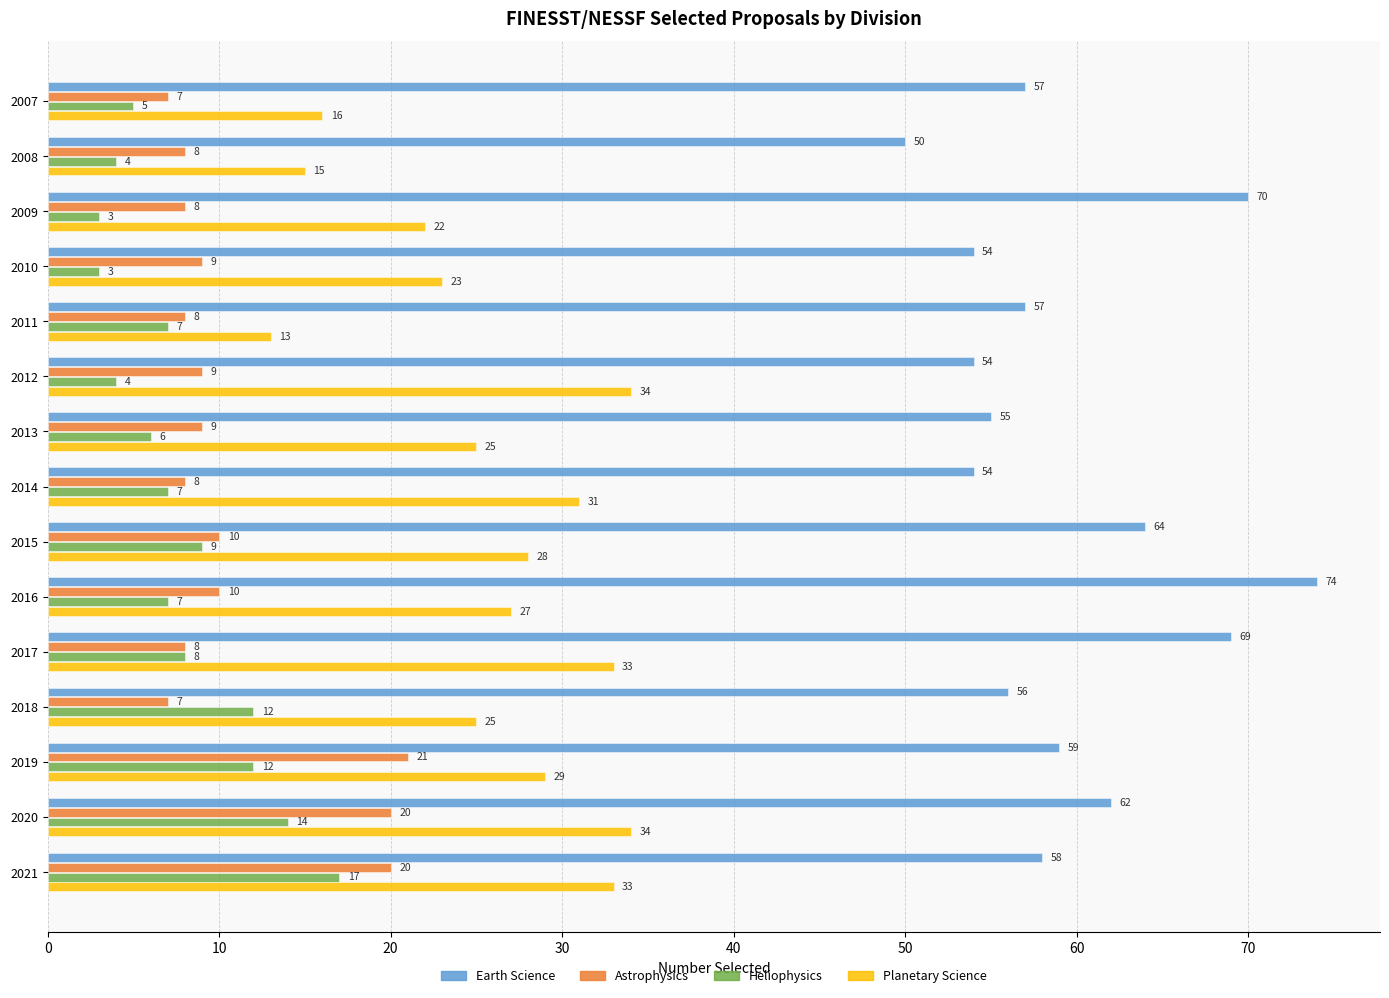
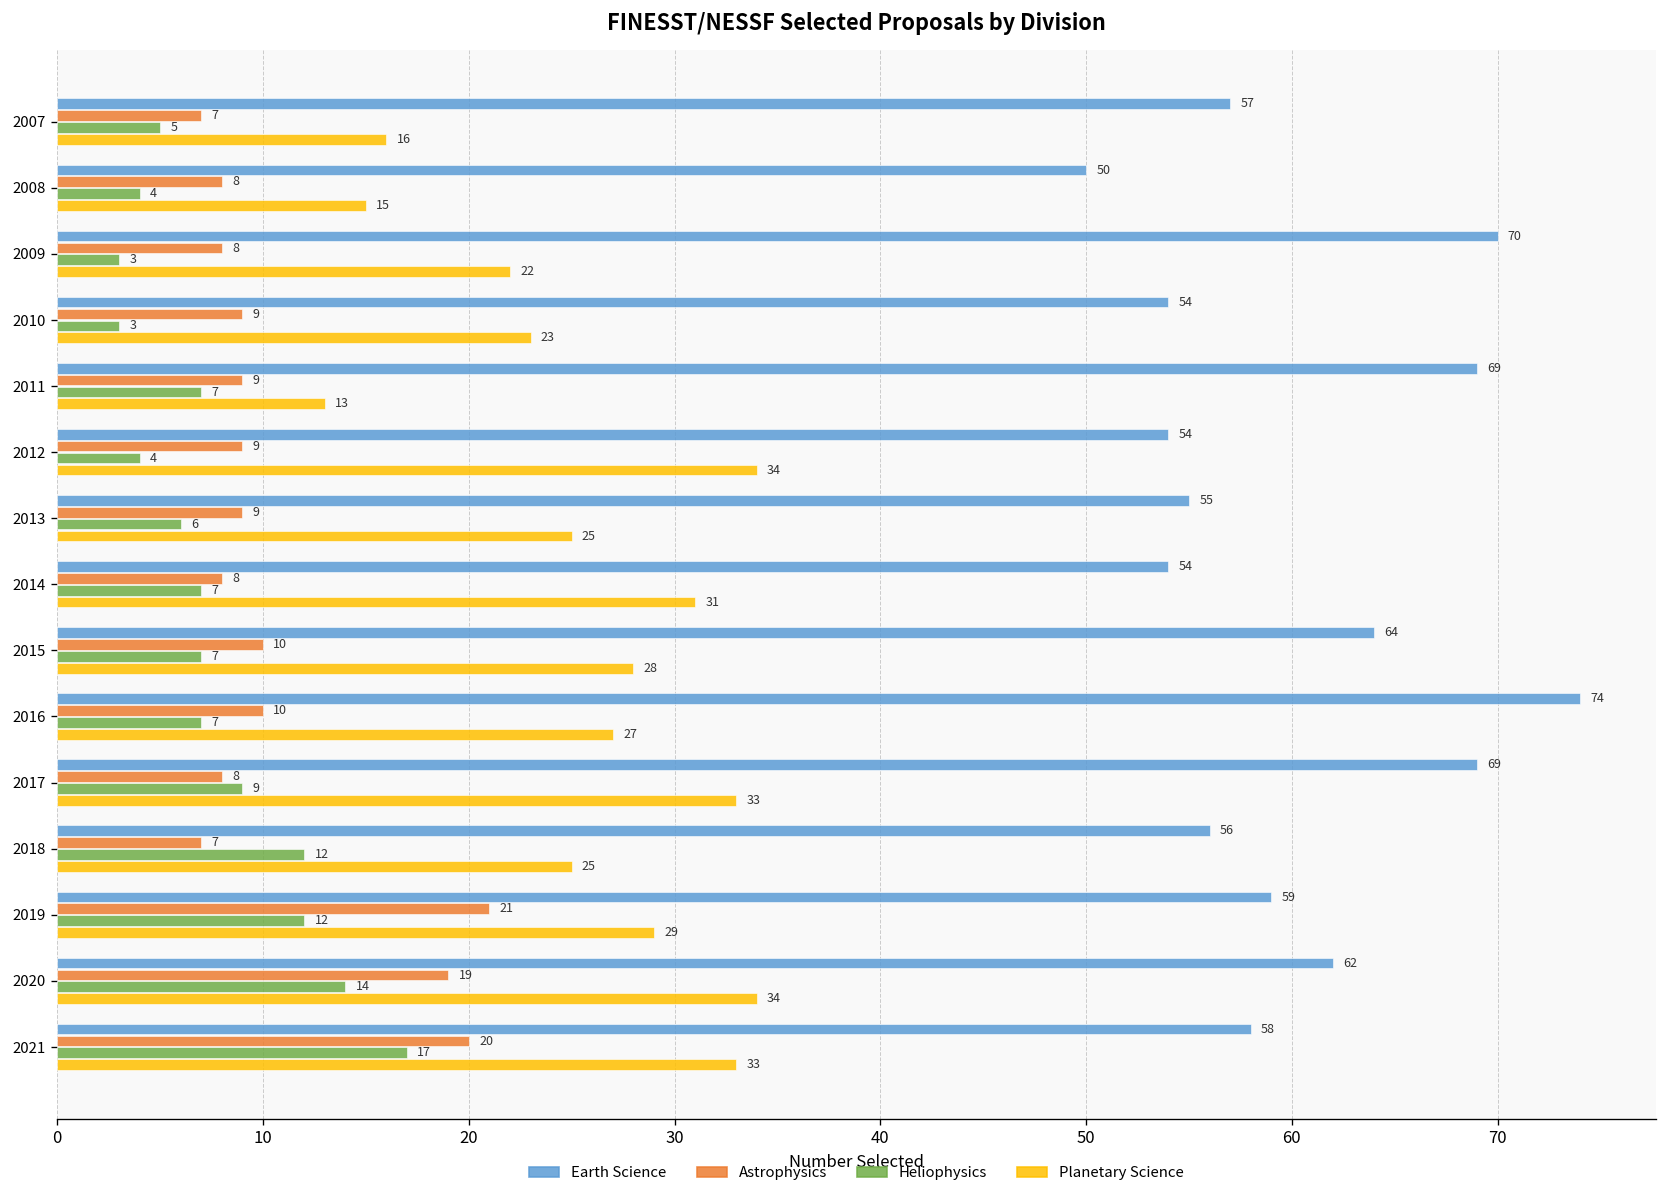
  {
    "Earth Science": {
      "2007": 57,
      "2008": 50,
      "2009": 70,
      "2010": 54,
-     "2011": 57,
+     "2011": 69,
      "2012": 54,
      "2013": 55,
      "2014": 54,
      "2015": 64,
      "2016": 74,
      "2017": 69,
      "2018": 56,
      "2019": 59,
      "2020": 62,
      "2021": 58
    },
    "Astrophysics": {
      "2007": 7,
      "2008": 8,
      "2009": 8,
      "2010": 9,
-     "2011": 8,
+     "2011": 9,
      "2012": 9,
      "2013": 9,
      "2014": 8,
      "2015": 10,
      "2016": 10,
      "2017": 8,
      "2018": 7,
      "2019": 21,
-     "2020": 20,
+     "2020": 19,
      "2021": 20
    },
    "Heliophysics": {
      "2007": 5,
      "2008": 4,
      "2009": 3,
      "2010": 3,
      "2011": 7,
      "2012": 4,
      "2013": 6,
      "2014": 7,
-     "2015": 9,
+     "2015": 7,
      "2016": 7,
-     "2017": 8,
+     "2017": 9,
      "2018": 12,
      "2019": 12,
      "2020": 14,
      "2021": 17
    },
    "Planetary Science": {
      "2007": 16,
      "2008": 15,
      "2009": 22,
      "2010": 23,
      "2011": 13,
      "2012": 34,
      "2013": 25,
      "2014": 31,
      "2015": 28,
      "2016": 27,
      "2017": 33,
      "2018": 25,
      "2019": 29,
      "2020": 34,
      "2021": 33
    }
  }
